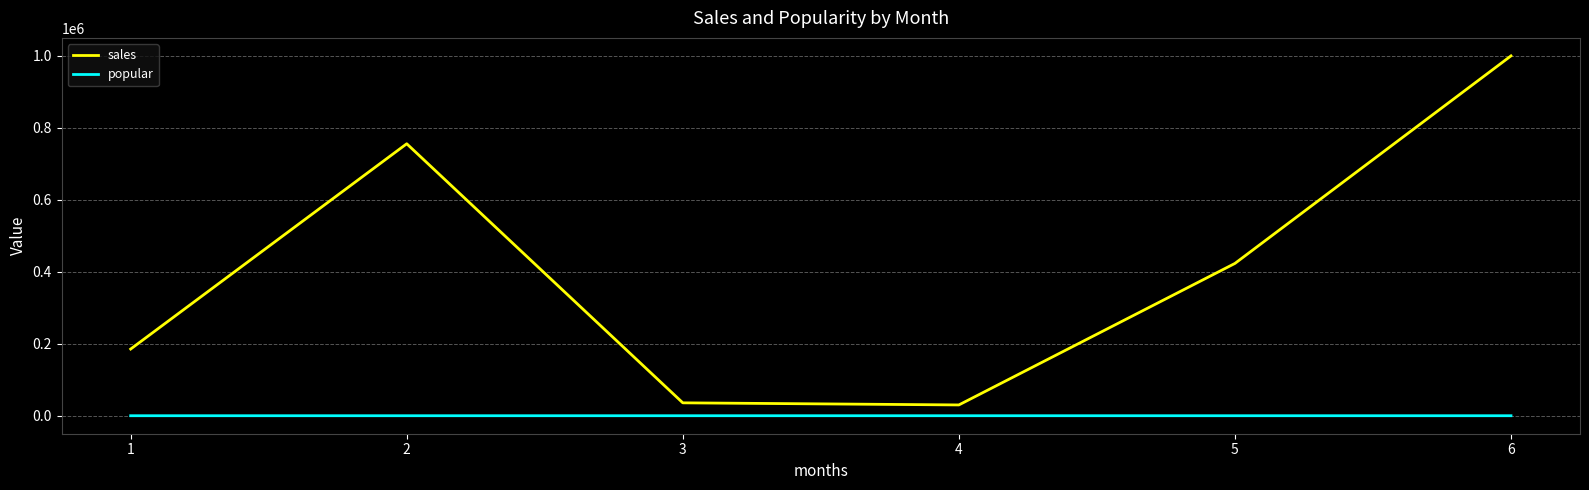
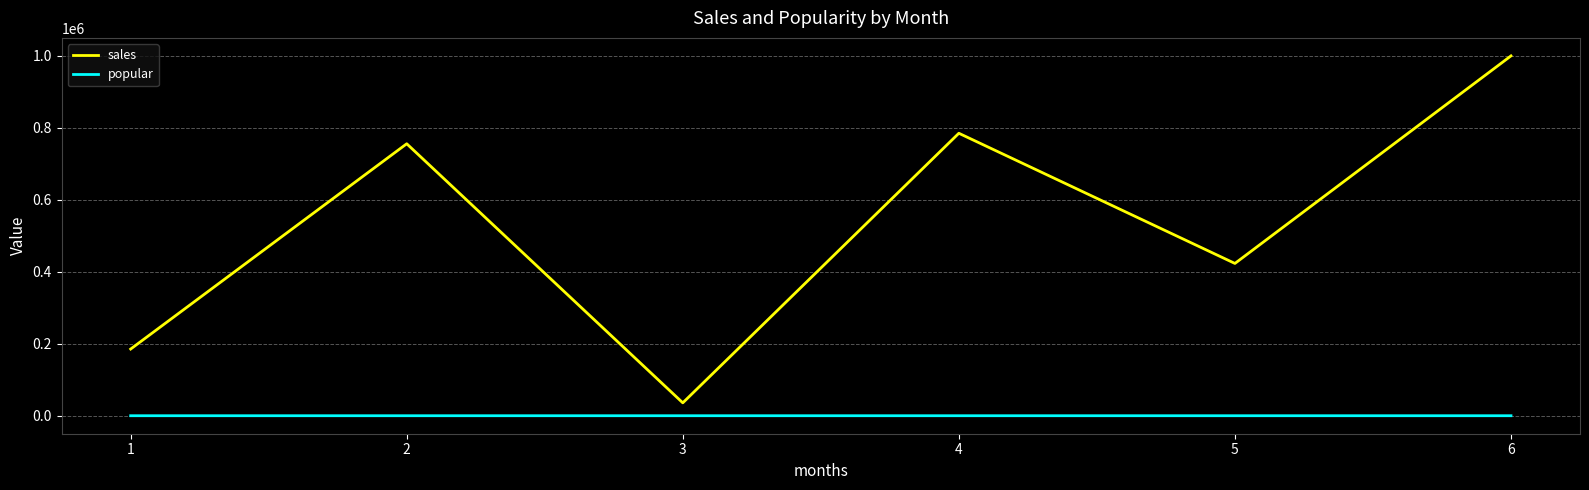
  {
    "sales": {
      "1": 190000,
      "2": 760000,
      "3": 40000,
-     "4": 30000,
+     "4": 780000,
      "5": 420000,
      "6": 1000000
    },
    "popular": {
      "1": 0,
      "2": 0,
      "3": 0,
      "4": 0,
      "5": 0,
      "6": 0
    }
  }
